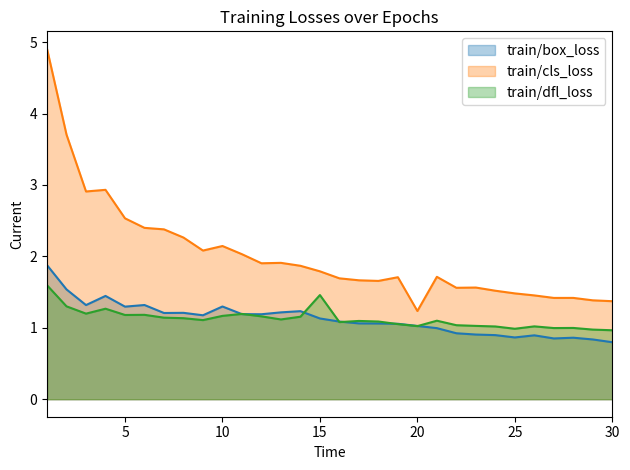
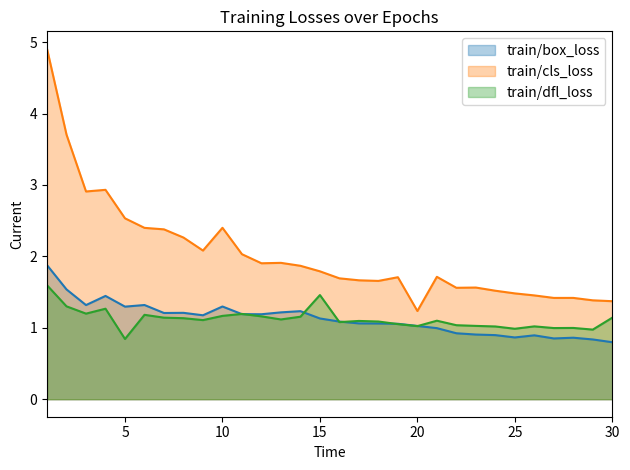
  {
    "train/box_loss": {
      "5": 1.3,
      "10": 1.3,
      "15": 1.1,
      "25": 0.9,
      "30": 0.8
    },
    "train/cls_loss": {
      "5": 2.5,
-     "10": 2.1,
+     "10": 2.4,
      "15": 1.8,
      "20": 1.2,
      "25": 1.5,
      "30": 1.4
    },
    "train/dfl_loss": {
-     "5": 1.2,
+     "5": 0.8,
      "10": 1.2,
      "15": 1.5,
      "25": 1.0,
-     "30": 1.0
+     "30": 1.1
    }
  }
